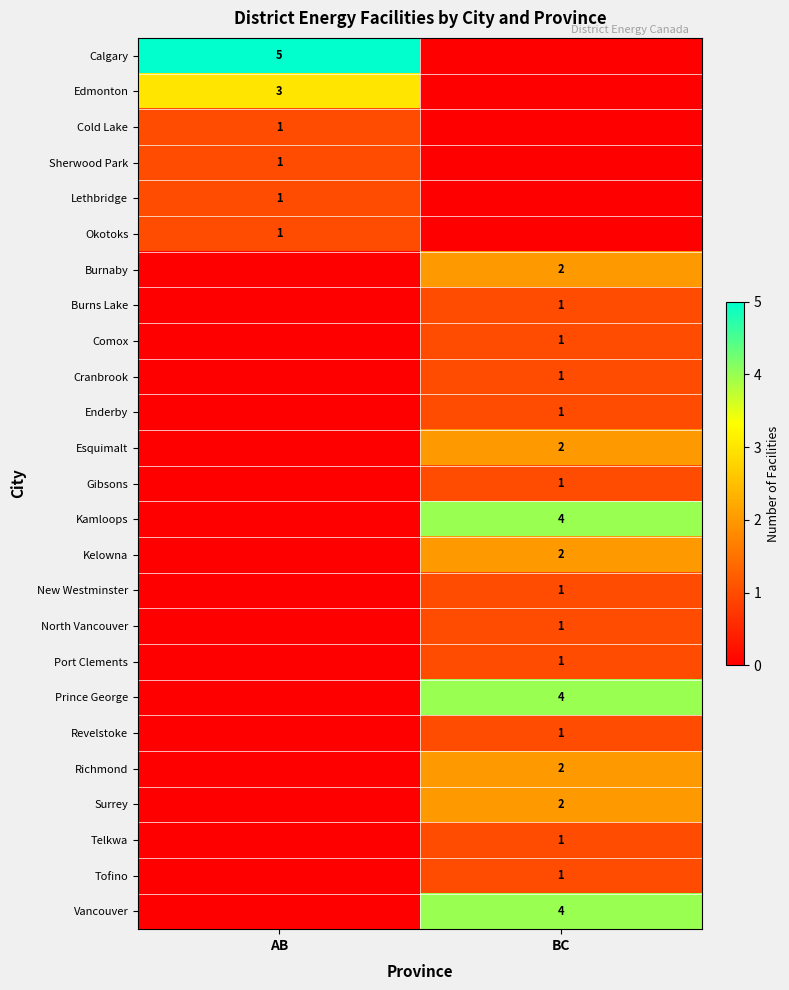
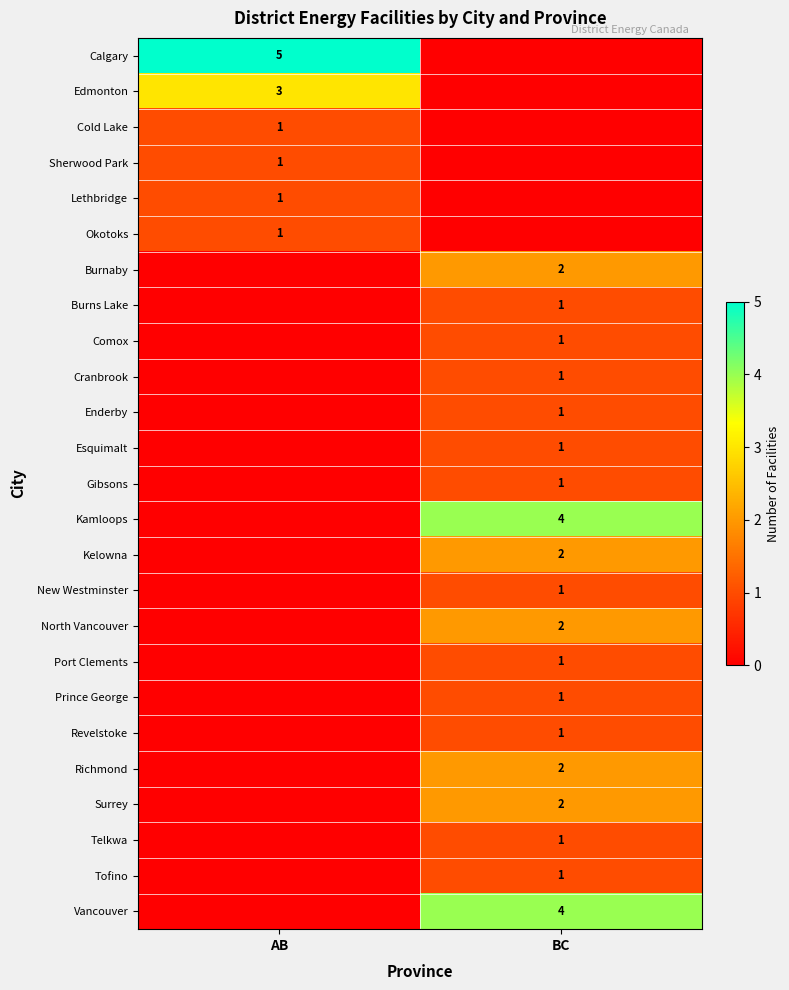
  {
    "Calgary": {
      "AB": 5
    },
    "Edmonton": {
      "AB": 3
    },
    "Cold Lake": {
      "AB": 1
    },
    "Sherwood Park": {
      "AB": 1
    },
    "Lethbridge": {
      "AB": 1
    },
    "Okotoks": {
      "AB": 1
    },
    "Burnaby": {
      "BC": 2
    },
    "Burns Lake": {
      "BC": 1
    },
    "Comox": {
      "BC": 1
    },
    "Cranbrook": {
      "BC": 1
    },
    "Enderby": {
      "BC": 1
    },
    "Esquimalt": {
-     "BC": 2
+     "BC": 1
    },
    "Gibsons": {
      "BC": 1
    },
    "Kamloops": {
      "BC": 4
    },
    "Kelowna": {
      "BC": 2
    },
    "New Westminster": {
      "BC": 1
    },
    "North Vancouver": {
-     "BC": 1
+     "BC": 2
    },
    "Port Clements": {
      "BC": 1
    },
    "Prince George": {
-     "BC": 4
+     "BC": 1
    },
    "Revelstoke": {
      "BC": 1
    },
    "Richmond": {
      "BC": 2
    },
    "Surrey": {
      "BC": 2
    },
    "Telkwa": {
      "BC": 1
    },
    "Tofino": {
      "BC": 1
    },
    "Vancouver": {
      "BC": 4
    }
  }
